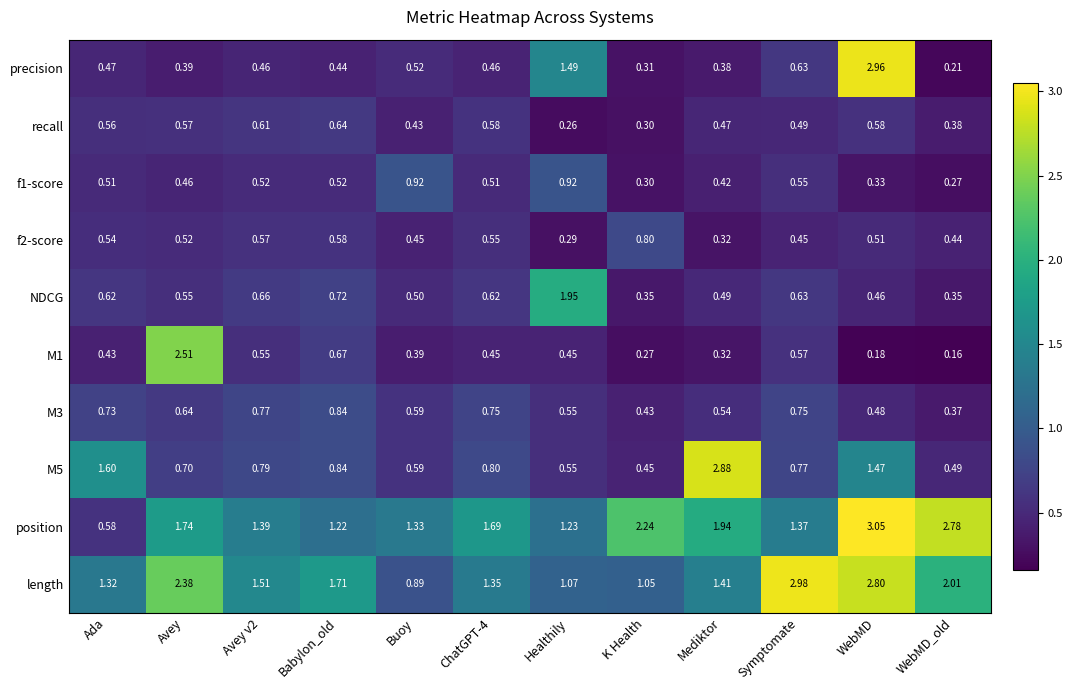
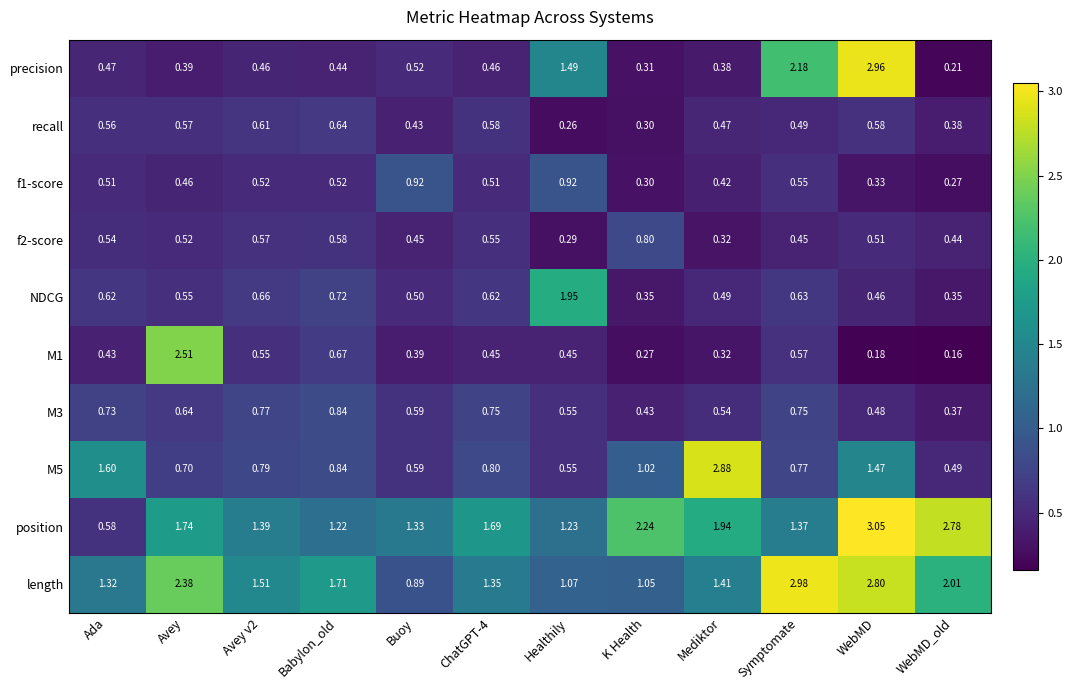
  {
    "precision": {
      "Ada": 0.47,
      "Avey": 0.39,
      "Avey v2": 0.46,
      "Babylon_old": 0.44,
      "Buoy": 0.52,
      "ChatGPT-4": 0.46,
      "Healthily": 1.49,
      "K Health": 0.31,
      "Mediktor": 0.38,
-     "Symptomate": 0.63,
+     "Symptomate": 2.18,
      "WebMD": 2.96,
      "WebMD_old": 0.21
    },
    "recall": {
      "Ada": 0.56,
      "Avey": 0.57,
      "Avey v2": 0.61,
      "Babylon_old": 0.64,
      "Buoy": 0.43,
      "ChatGPT-4": 0.58,
      "Healthily": 0.26,
      "K Health": 0.30,
      "Mediktor": 0.47,
      "Symptomate": 0.49,
      "WebMD": 0.58,
      "WebMD_old": 0.38
    },
    "f1-score": {
      "Ada": 0.51,
      "Avey": 0.46,
      "Avey v2": 0.52,
      "Babylon_old": 0.52,
      "Buoy": 0.92,
      "ChatGPT-4": 0.51,
      "Healthily": 0.92,
      "K Health": 0.30,
      "Mediktor": 0.42,
      "Symptomate": 0.55,
      "WebMD": 0.33,
      "WebMD_old": 0.27
    },
    "f2-score": {
      "Ada": 0.54,
      "Avey": 0.52,
      "Avey v2": 0.57,
      "Babylon_old": 0.58,
      "Buoy": 0.45,
      "ChatGPT-4": 0.55,
      "Healthily": 0.29,
      "K Health": 0.80,
      "Mediktor": 0.32,
      "Symptomate": 0.45,
      "WebMD": 0.51,
      "WebMD_old": 0.44
    },
    "NDCG": {
      "Ada": 0.62,
      "Avey": 0.55,
      "Avey v2": 0.66,
      "Babylon_old": 0.72,
      "Buoy": 0.50,
      "ChatGPT-4": 0.62,
      "Healthily": 1.95,
      "K Health": 0.35,
      "Mediktor": 0.49,
      "Symptomate": 0.63,
      "WebMD": 0.46,
      "WebMD_old": 0.35
    },
    "M1": {
      "Ada": 0.43,
      "Avey": 2.51,
      "Avey v2": 0.55,
      "Babylon_old": 0.67,
      "Buoy": 0.39,
      "ChatGPT-4": 0.45,
      "Healthily": 0.45,
      "K Health": 0.27,
      "Mediktor": 0.32,
      "Symptomate": 0.57,
      "WebMD": 0.18,
      "WebMD_old": 0.16
    },
    "M3": {
      "Ada": 0.73,
      "Avey": 0.64,
      "Avey v2": 0.77,
      "Babylon_old": 0.84,
      "Buoy": 0.59,
      "ChatGPT-4": 0.75,
      "Healthily": 0.55,
      "K Health": 0.43,
      "Mediktor": 0.54,
      "Symptomate": 0.75,
      "WebMD": 0.48,
      "WebMD_old": 0.37
    },
    "M5": {
      "Ada": 1.60,
      "Avey": 0.70,
      "Avey v2": 0.79,
      "Babylon_old": 0.84,
      "Buoy": 0.59,
      "ChatGPT-4": 0.80,
      "Healthily": 0.55,
-     "K Health": 0.45,
+     "K Health": 1.02,
      "Mediktor": 2.88,
      "Symptomate": 0.77,
      "WebMD": 1.47,
      "WebMD_old": 0.49
    },
    "position": {
      "Ada": 0.58,
      "Avey": 1.74,
      "Avey v2": 1.39,
      "Babylon_old": 1.22,
      "Buoy": 1.33,
      "ChatGPT-4": 1.69,
      "Healthily": 1.23,
      "K Health": 2.24,
      "Mediktor": 1.94,
      "Symptomate": 1.37,
      "WebMD": 3.05,
      "WebMD_old": 2.78
    },
    "length": {
      "Ada": 1.32,
      "Avey": 2.38,
      "Avey v2": 1.51,
      "Babylon_old": 1.71,
      "Buoy": 0.89,
      "ChatGPT-4": 1.35,
      "Healthily": 1.07,
      "K Health": 1.05,
      "Mediktor": 1.41,
      "Symptomate": 2.98,
      "WebMD": 2.80,
      "WebMD_old": 2.01
    }
  }
